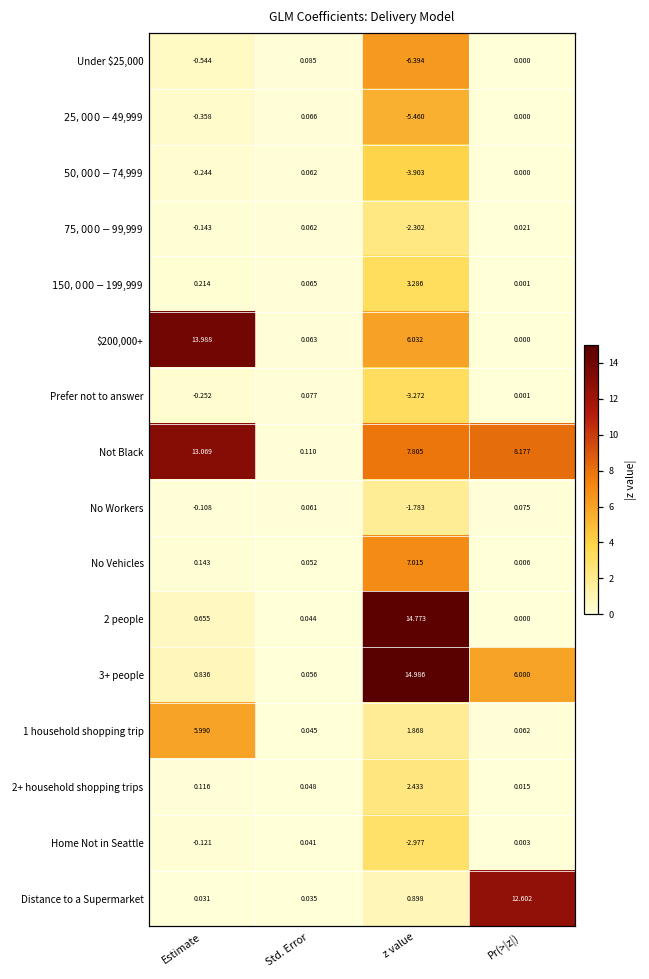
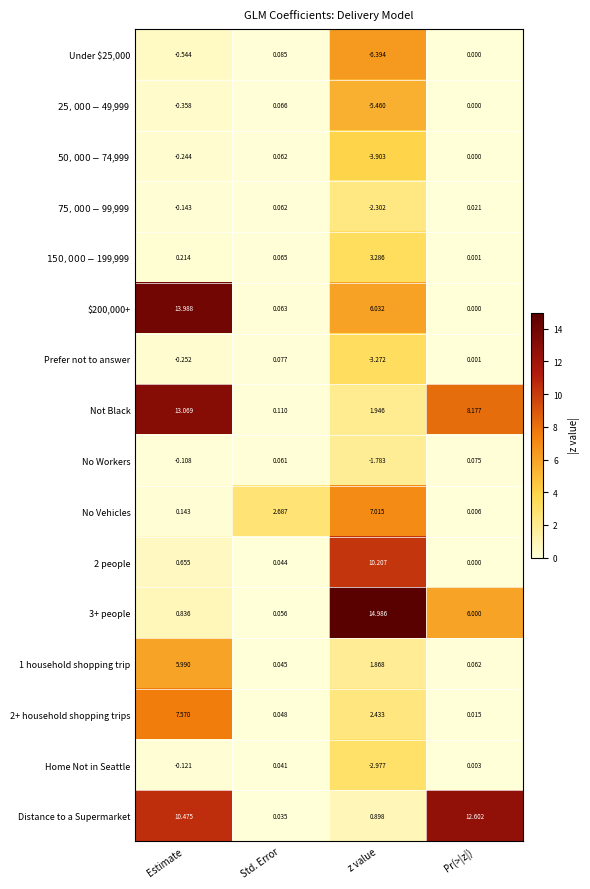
  {
    "Under $25,000": {
      "Estimate": -0.544,
      "Std. Error": 0.085,
      "z value": -6.394,
      "Pr(>|z|)": 0.000
    },
    "$200,000+": {
      "Estimate": 13.988,
      "Std. Error": 0.063,
      "z value": 6.032,
      "Pr(>|z|)": 0.000
    },
    "Prefer not to answer": {
      "Estimate": -0.252,
      "Std. Error": 0.077,
      "z value": -3.272,
      "Pr(>|z|)": 0.001
    },
    "Not Black": {
      "Estimate": 13.069,
      "Std. Error": 0.110,
-     "z value": 7.805,
+     "z value": 1.946,
      "Pr(>|z|)": 8.177
    },
    "No Workers": {
      "Estimate": -0.108,
      "Std. Error": 0.061,
      "z value": -1.783,
      "Pr(>|z|)": 0.075
    },
    "No Vehicles": {
      "Estimate": 0.143,
-     "Std. Error": 0.052,
+     "Std. Error": 2.687,
      "z value": 7.015,
      "Pr(>|z|)": 0.006
    },
    "2 people": {
      "Estimate": 0.655,
      "Std. Error": 0.044,
-     "z value": 14.773,
+     "z value": 10.207,
      "Pr(>|z|)": 0.000
    },
    "3+ people": {
      "Estimate": 0.836,
      "Std. Error": 0.056,
      "z value": 14.986,
      "Pr(>|z|)": 6.000
    },
    "1 household shopping trip": {
      "Estimate": 5.990,
      "Std. Error": 0.045,
      "z value": 1.868,
      "Pr(>|z|)": 0.062
    },
    "2+ household shopping trips": {
-     "Estimate": 0.116,
+     "Estimate": 7.570,
      "Std. Error": 0.048,
      "z value": 2.433,
      "Pr(>|z|)": 0.015
    },
    "Home Not in Seattle": {
      "Estimate": -0.121,
      "Std. Error": 0.041,
      "z value": -2.977,
      "Pr(>|z|)": 0.003
    },
    "Distance to a Supermarket": {
-     "Estimate": 0.031,
+     "Estimate": 10.475,
      "Std. Error": 0.035,
      "z value": 0.898,
      "Pr(>|z|)": 12.602
    }
  }
